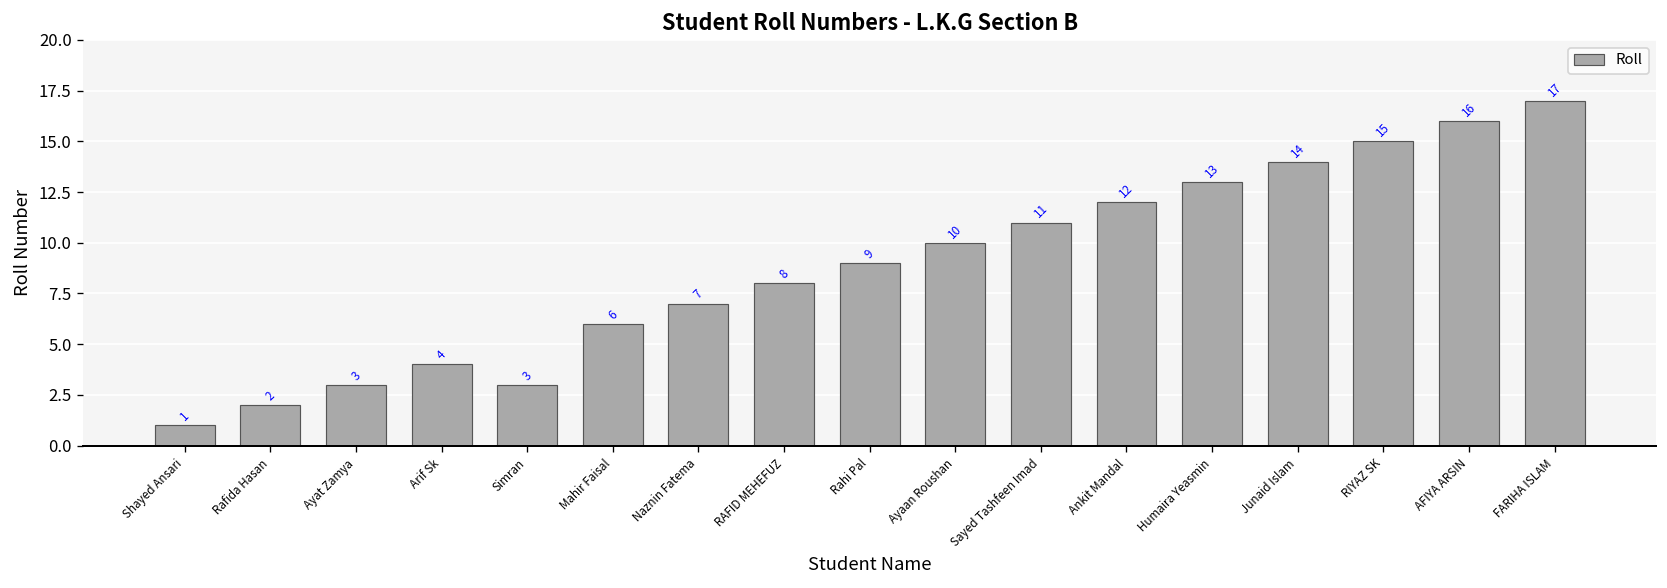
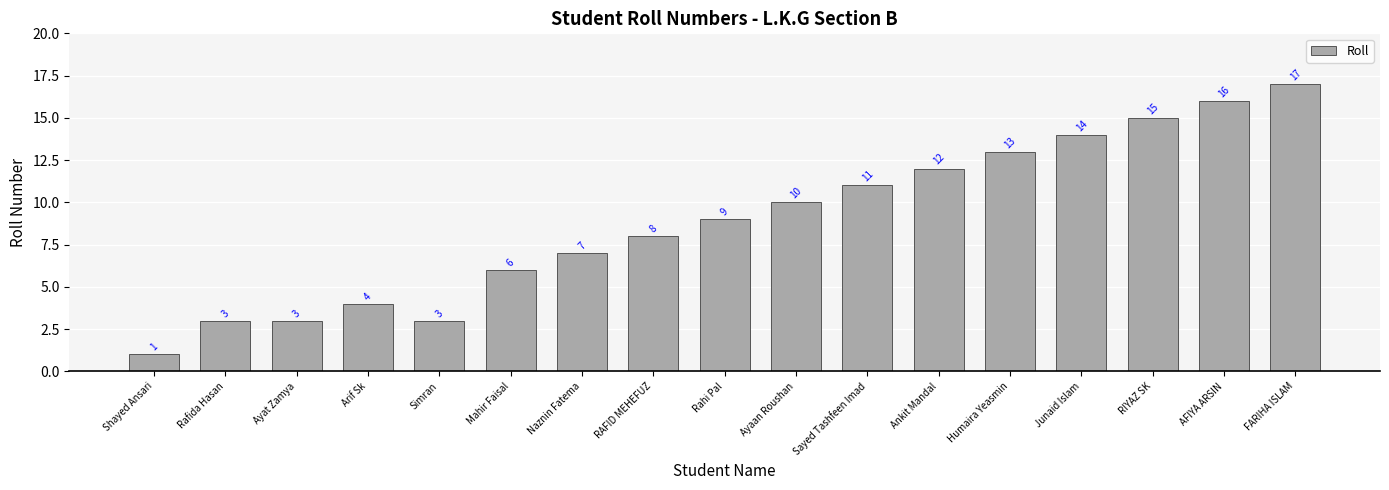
  {
    "Shayed Ansari": 1,
-   "Rafida Hasan": 2,
+   "Rafida Hasan": 3,
    "Ayat Zamya": 3,
    "Arif Sk": 4,
    "Simran": 3,
    "Mahir Faisal": 6,
    "Naznin Fatema": 7,
    "RAFID MEHEFUZ": 8,
    "Rahi Pal": 9,
    "Ayaan Roushan": 10,
    "Sayed Tashfeen Imad": 11,
    "Ankit Mandal": 12,
    "Humaira Yeasmin": 13,
    "Junaid Islam": 14,
    "RIYAZ SK": 15,
    "AFIYA ARSIN": 16,
    "FARIHA ISLAM": 17
  }
